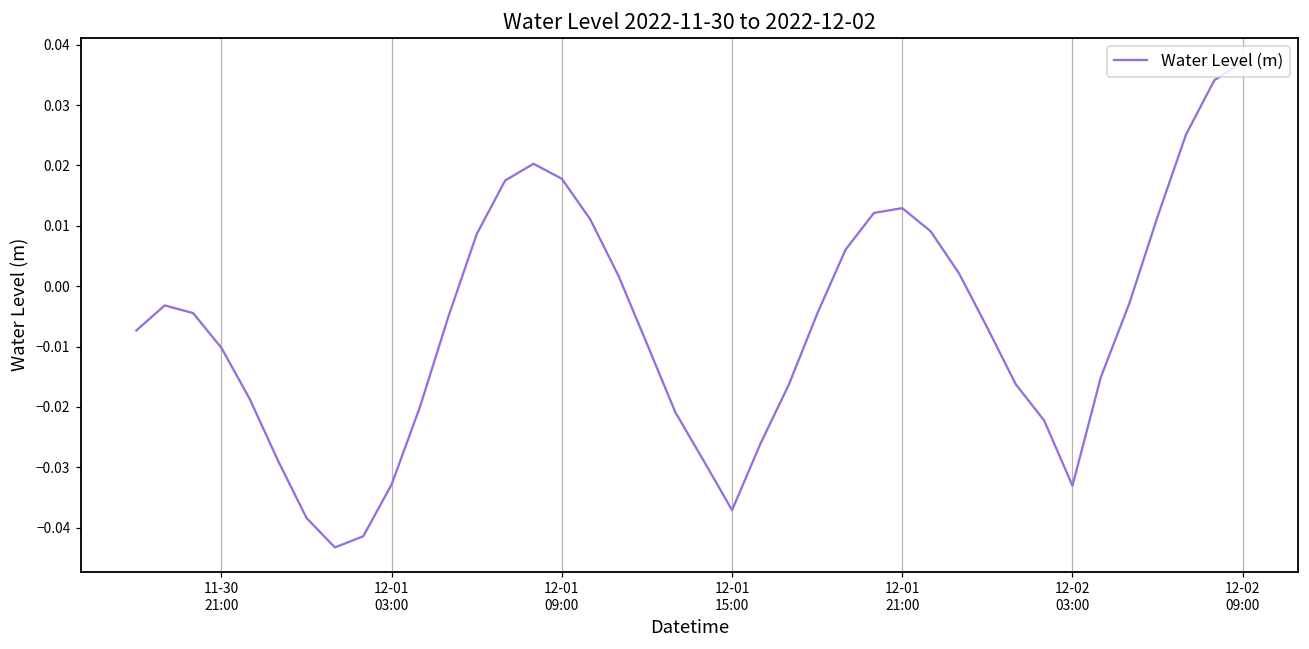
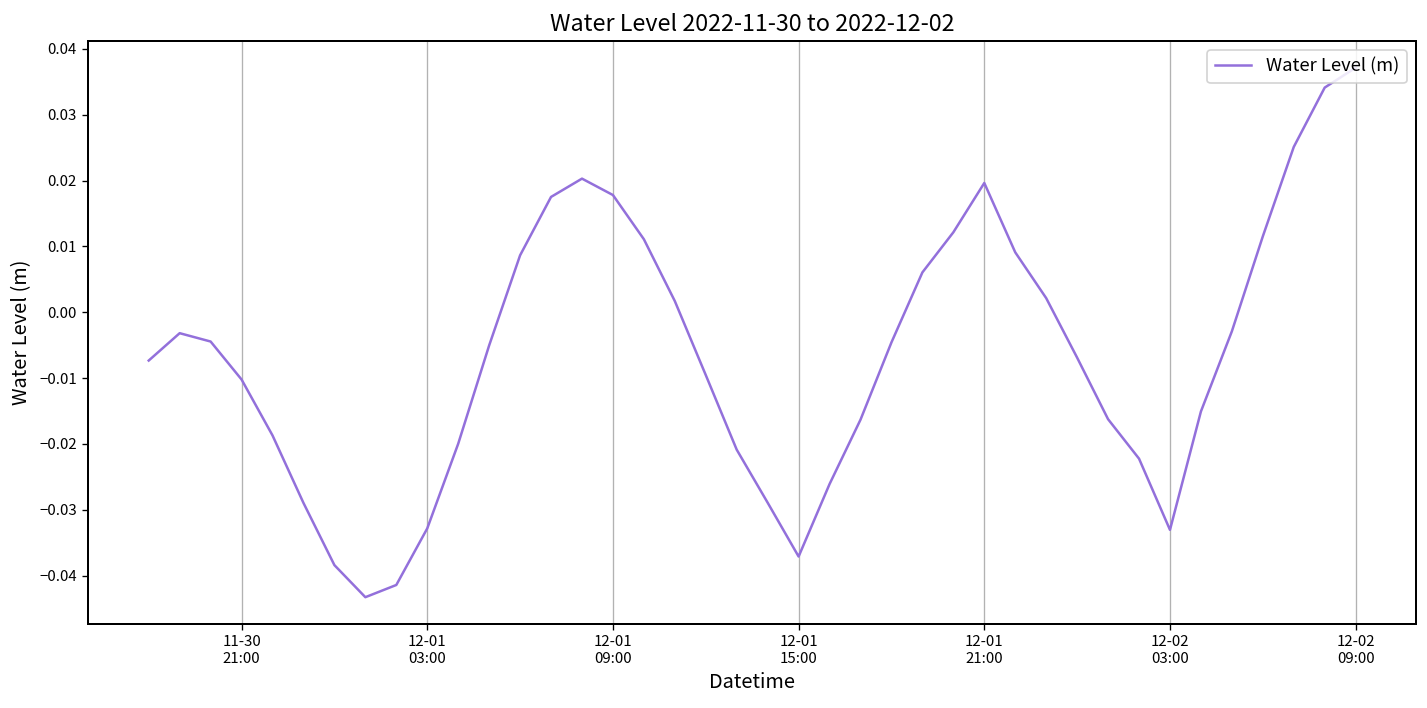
  {
    "11-30 21:00": -0.010,
    "12-01 03:00": -0.033,
    "12-01 09:00": 0.018,
    "12-01 15:00": -0.037,
-   "12-01 21:00": 0.013,
+   "12-01 21:00": 0.020,
    "12-02 03:00": -0.033
  }
